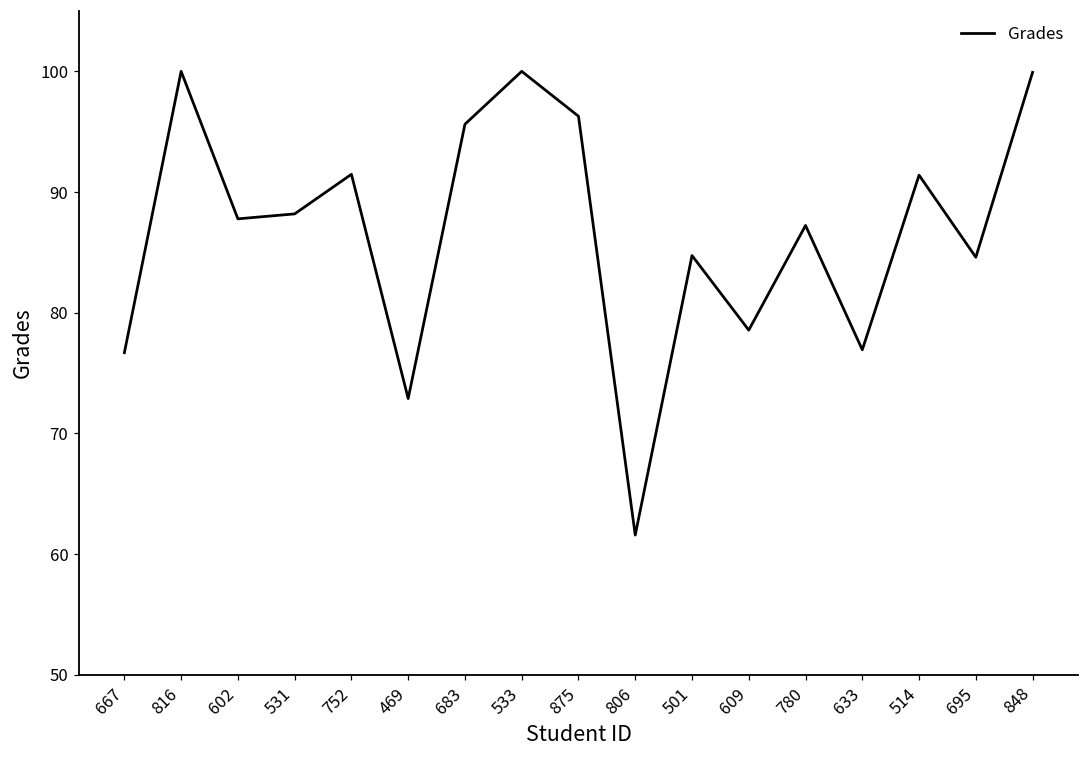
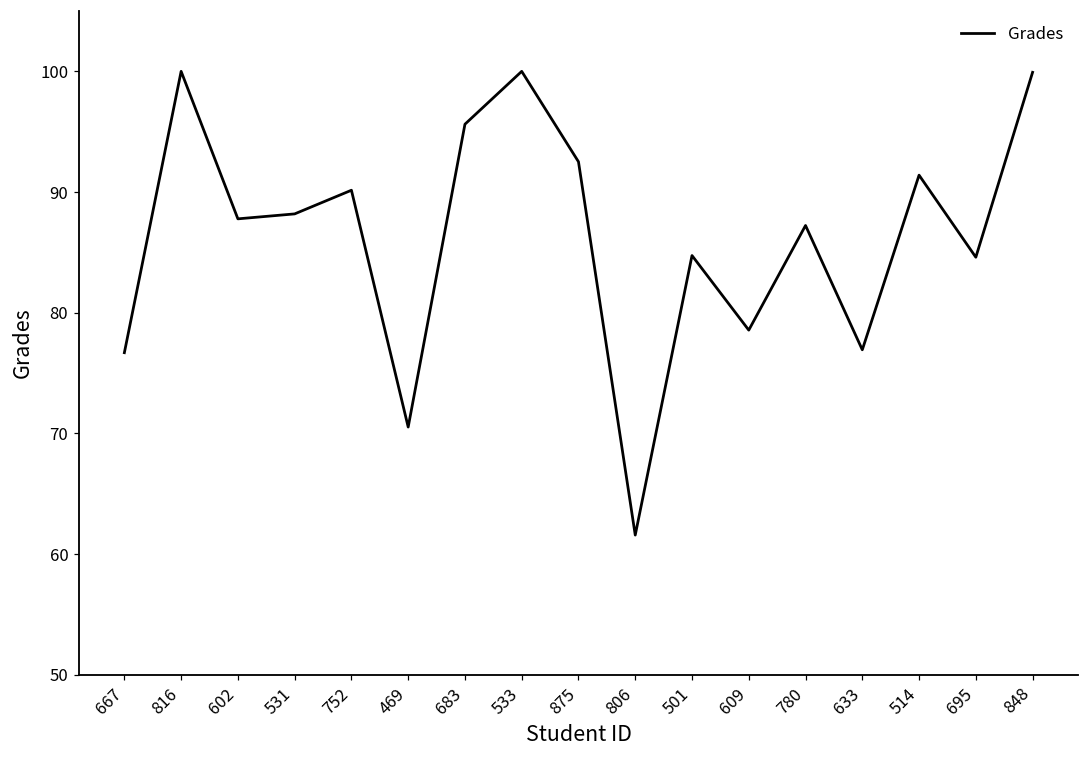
  {
    "667": 76.7,
    "816": 100.0,
    "602": 87.8,
    "531": 88.2,
-   "752": 91.5,
-   "469": 72.9,
+   "752": 90.2,
+   "469": 70.5,
    "683": 95.6,
    "533": 100.0,
-   "875": 96.3,
+   "875": 92.5,
    "806": 61.6,
    "501": 84.7,
    "609": 78.6,
    "780": 87.2,
    "633": 76.9,
    "514": 91.4,
    "695": 84.6,
    "848": 99.9
  }
